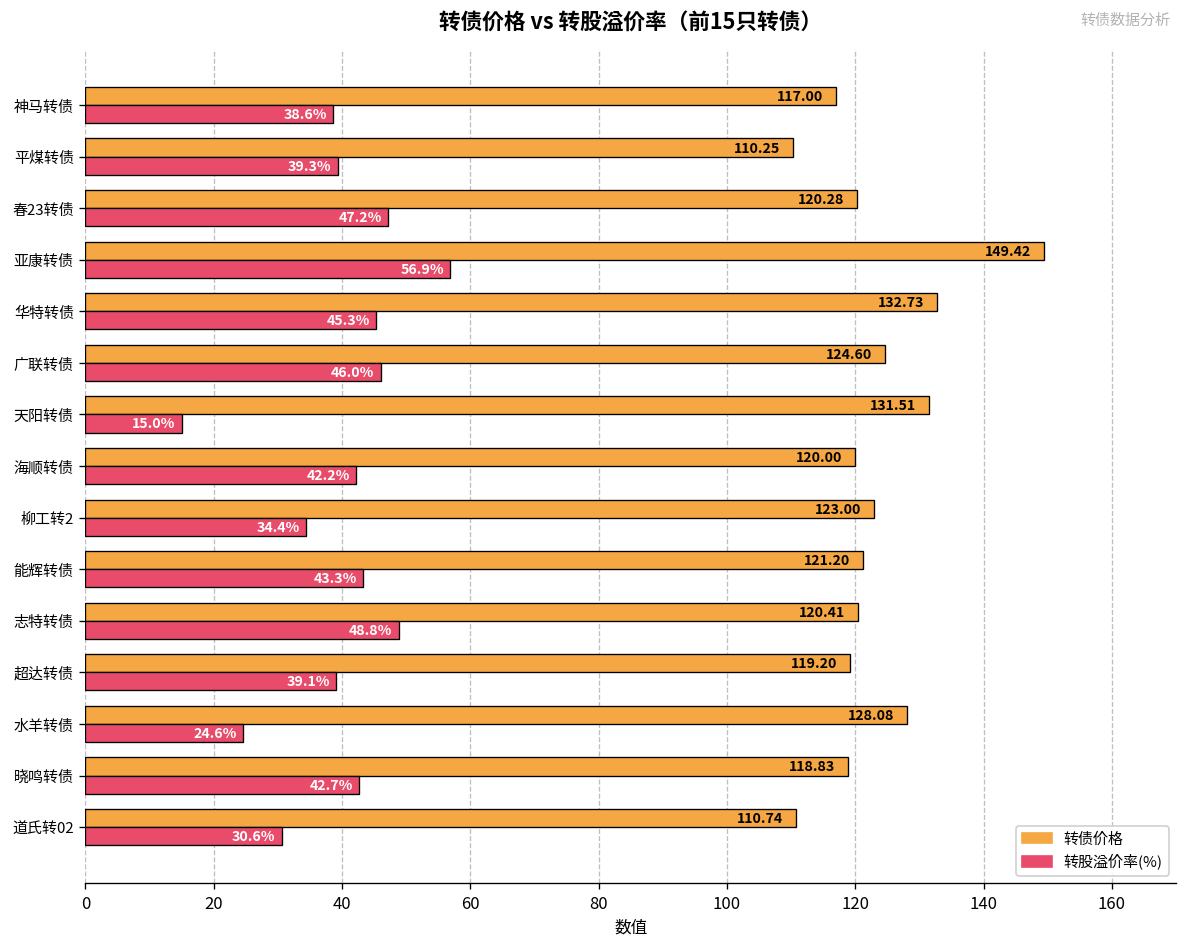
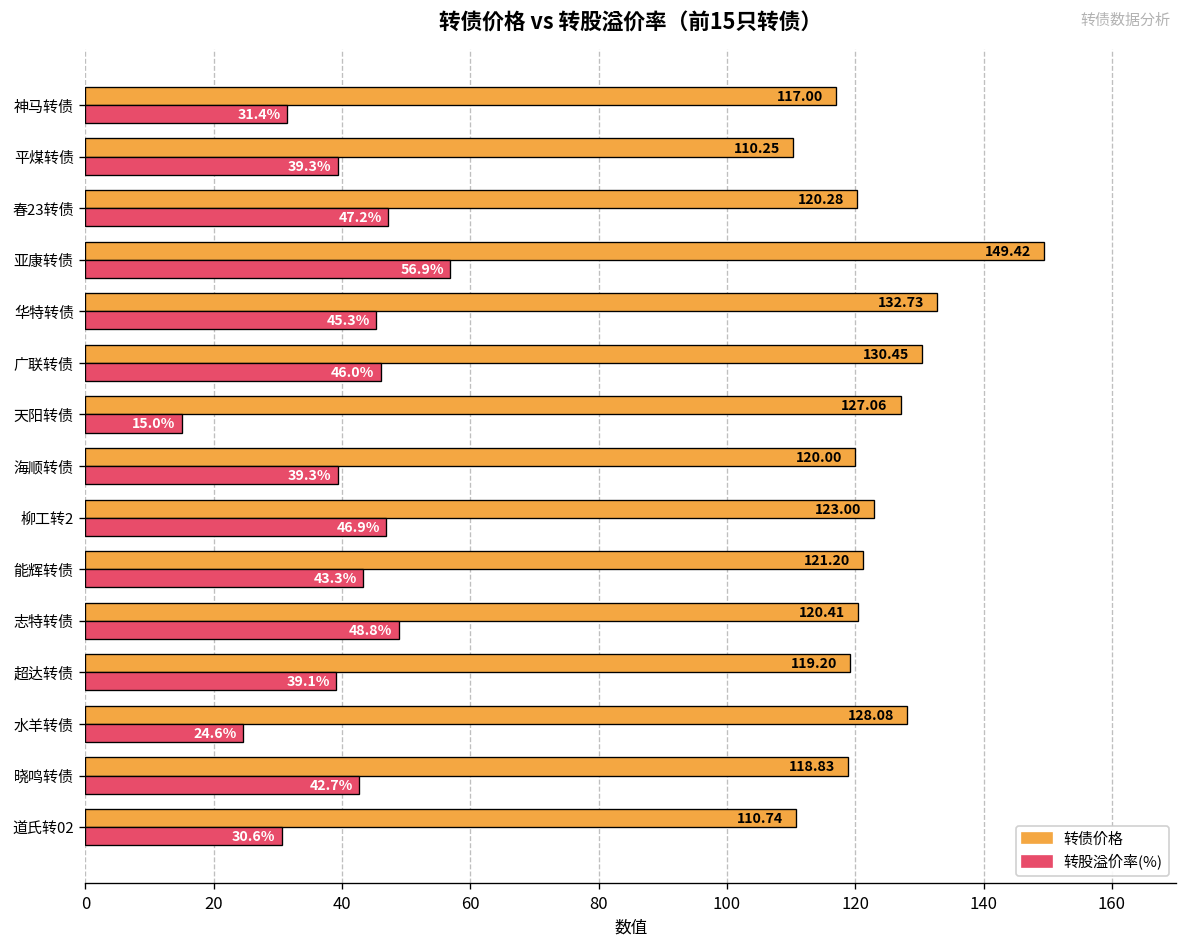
  {
    "转债价格": {
      "神马转债": "117.00",
      "平煤转债": "110.25",
      "春23转债": "120.28",
      "亚康转债": "149.42",
      "华特转债": "132.73",
-     "广联转债": "124.60",
-     "天阳转债": "131.51",
+     "广联转债": "130.45",
+     "天阳转债": "127.06",
      "海顺转债": "120.00",
      "柳工转2": "123.00",
      "能辉转债": "121.20",
      "志特转债": "120.41",
      "超达转债": "119.20",
      "水羊转债": "128.08",
      "晓鸣转债": "118.83",
      "道氏转02": "110.74"
    },
    "转股溢价率(%)": {
-     "神马转债": "38.6%",
+     "神马转债": "31.4%",
      "平煤转债": "39.3%",
      "春23转债": "47.2%",
      "亚康转债": "56.9%",
      "华特转债": "45.3%",
      "广联转债": "46.0%",
      "天阳转债": "15.0%",
-     "海顺转债": "42.2%",
-     "柳工转2": "34.4%",
+     "海顺转债": "39.3%",
+     "柳工转2": "46.9%",
      "能辉转债": "43.3%",
      "志特转债": "48.8%",
      "超达转债": "39.1%",
      "水羊转债": "24.6%",
      "晓鸣转债": "42.7%",
      "道氏转02": "30.6%"
    }
  }
